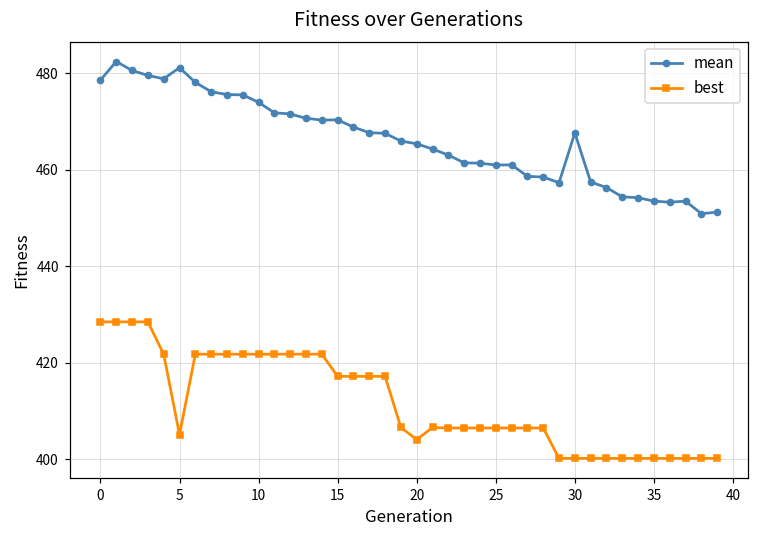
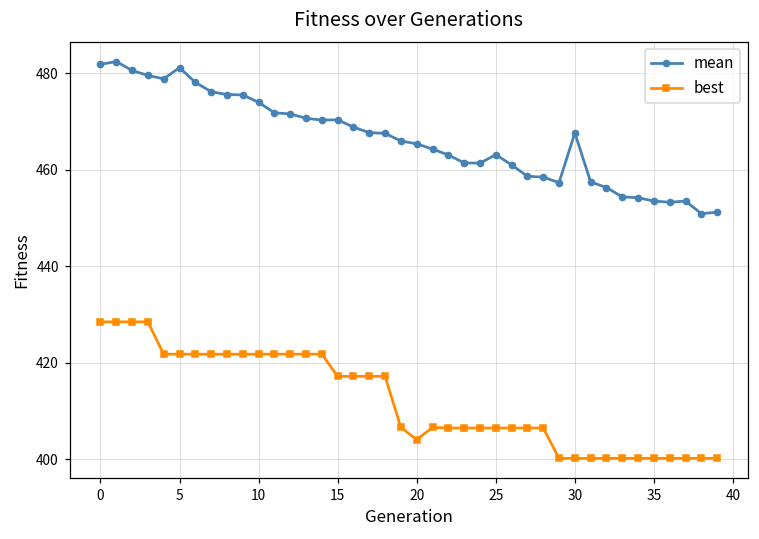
  {
    "mean": {
-     "0": 479,
+     "0": 482,
      "5": 481,
      "10": 474,
      "15": 470,
      "20": 465,
-     "25": 461,
+     "25": 463,
      "30": 468,
      "35": 454
    },
    "best": {
      "0": 429,
-     "5": 405,
+     "5": 422,
      "10": 422,
      "15": 417,
      "20": 404,
      "25": 407,
      "30": 400,
      "35": 400
    }
  }
